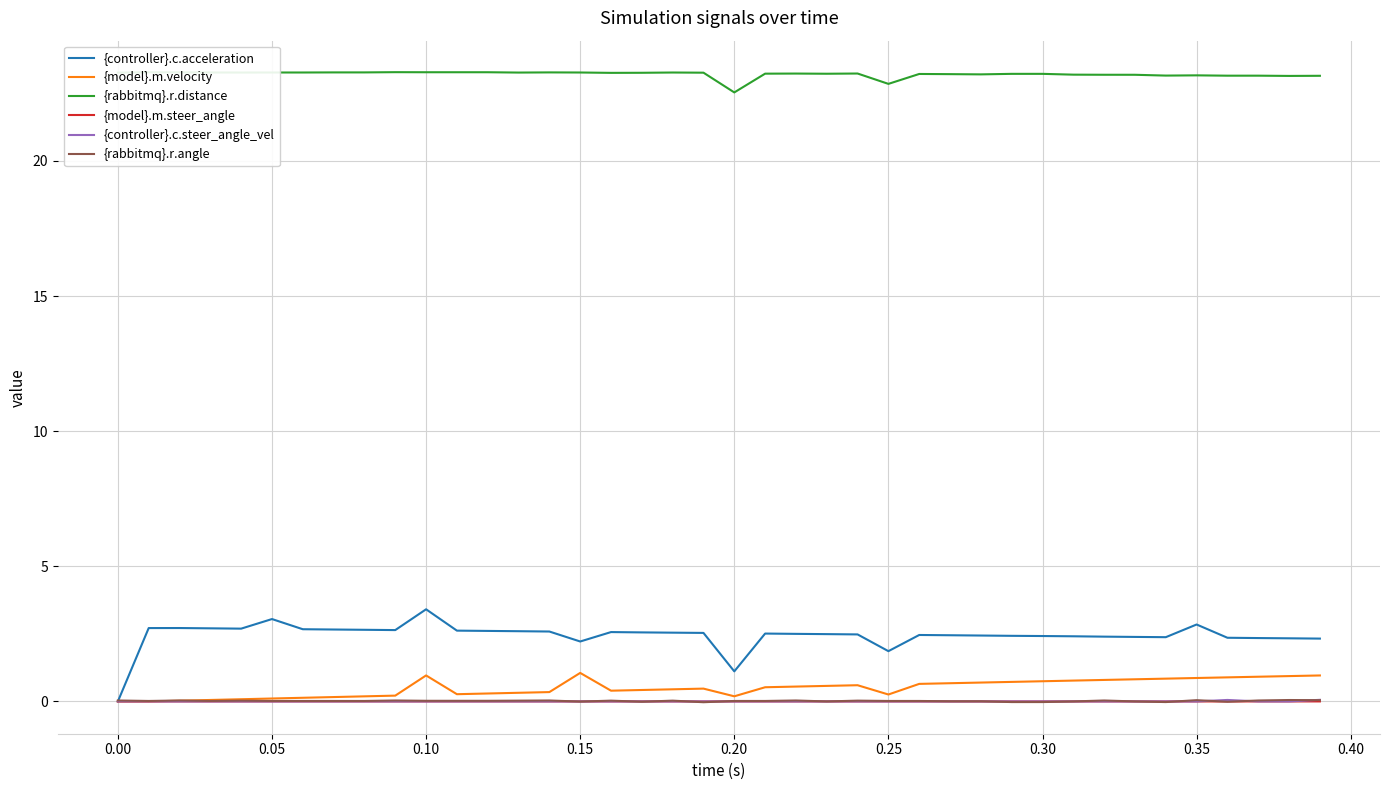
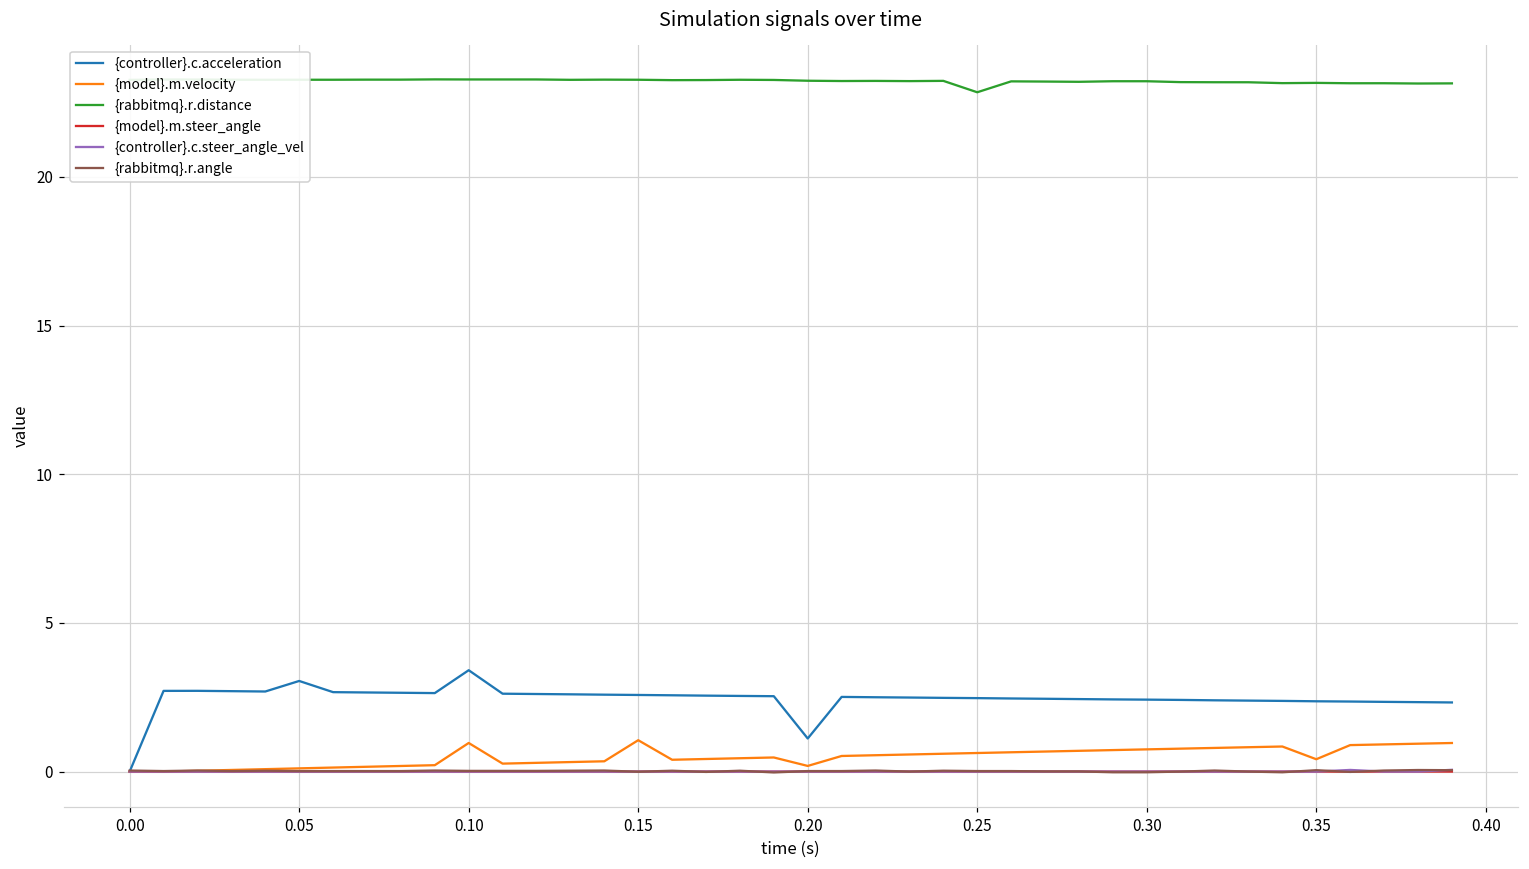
  {
    "{controller}.c.acceleration": {
      "0.05": 3.0,
      "0.10": 3.4,
-     "0.15": 2.2,
+     "0.15": 2.6,
      "0.20": 1.1,
-     "0.25": 1.9,
+     "0.25": 2.5,
      "0.30": 2.4,
-     "0.35": 2.8
+     "0.35": 2.4
    },
    "{model}.m.velocity": {
      "0.10": 1.0,
      "0.15": 1.1,
      "0.20": 0.2,
-     "0.25": 0.3,
+     "0.25": 0.6,
      "0.30": 0.7,
-     "0.35": 0.9
+     "0.35": 0.4
    },
    "{rabbitmq}.r.distance": {
      "0.10": 23.3,
      "0.15": 23.3,
-     "0.20": 22.5,
+     "0.20": 23.2,
      "0.25": 22.8,
      "0.30": 23.2,
      "0.35": 23.2
    }
  }
